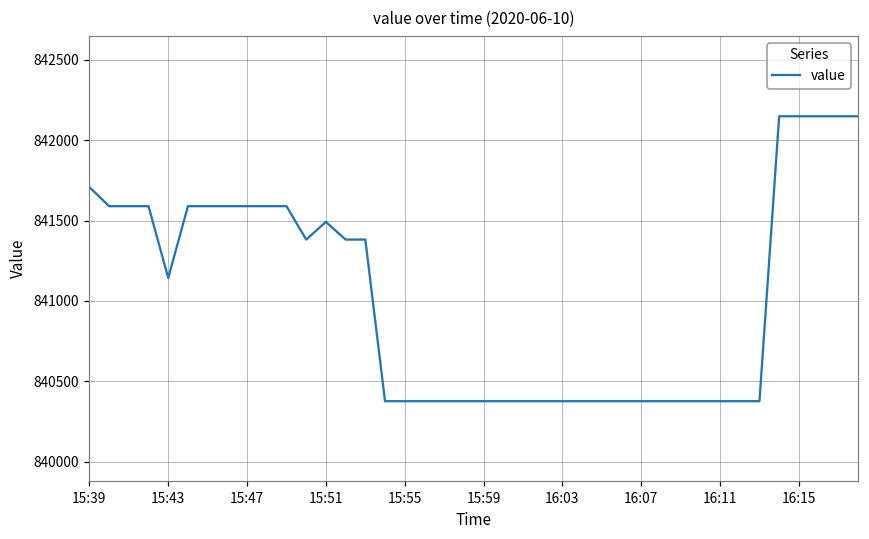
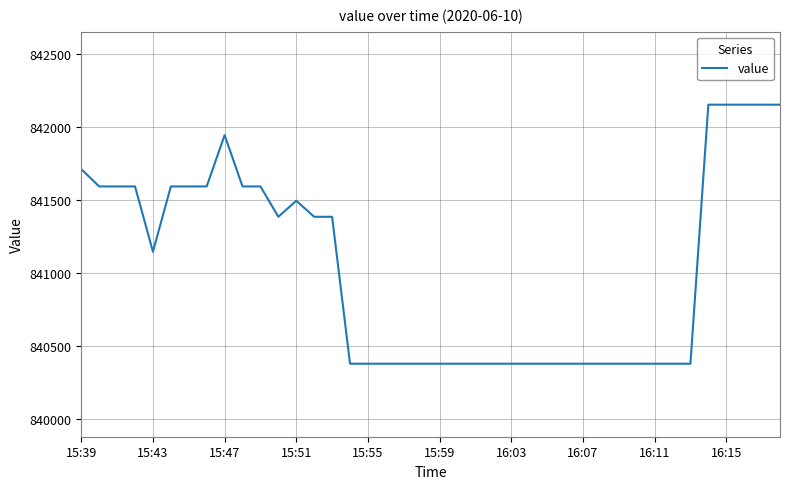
  {
    "15:39": 841710,
    "15:43": 841140,
-   "15:47": 841590,
+   "15:47": 841940,
    "15:51": 841490,
    "15:55": 840380,
    "15:59": 840380,
    "16:03": 840380,
    "16:07": 840380,
    "16:11": 840380,
    "16:15": 842150
  }
